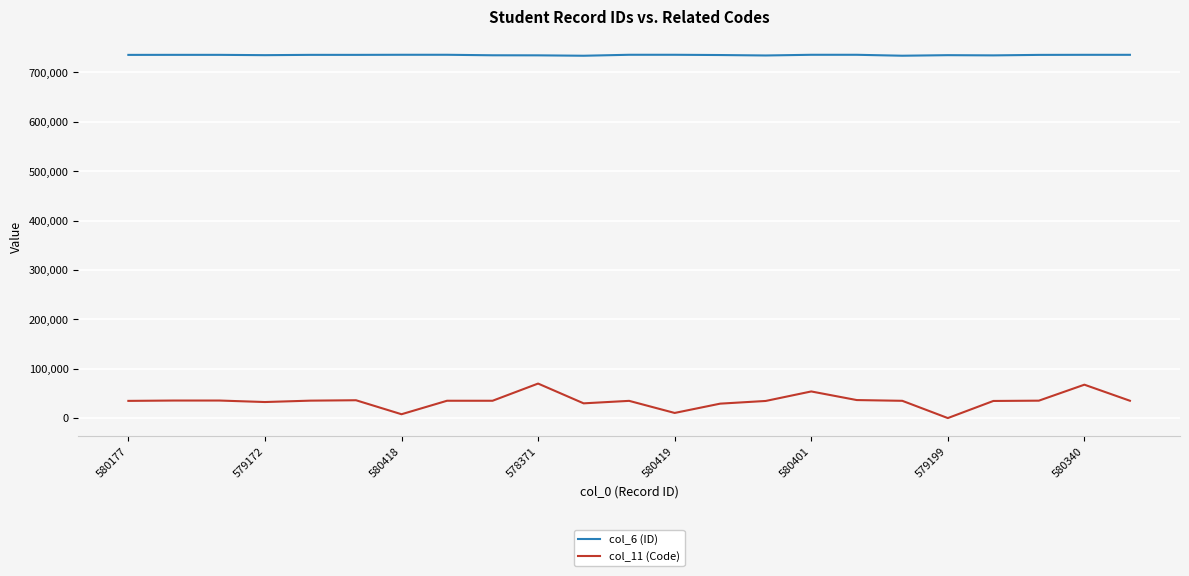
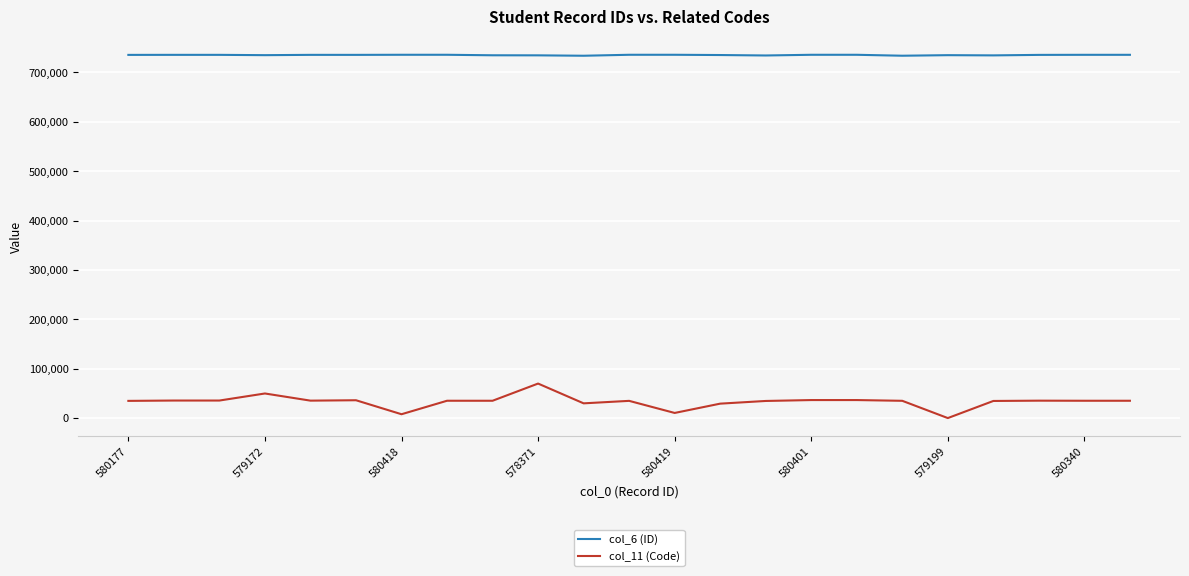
  {
    "col_6 (ID)": {
      "580177": "740,000",
      "579172": "740,000",
      "580418": "740,000",
      "578371": "730,000",
      "580419": "740,000",
      "580401": "740,000",
      "579199": "730,000",
      "580340": "740,000"
    },
    "col_11 (Code)": {
      "580177": "30,000",
-     "579172": "30,000",
+     "579172": "50,000",
      "580418": "10,000",
      "578371": "70,000",
      "580419": "10,000",
-     "580401": "50,000",
+     "580401": "40,000",
      "579199": "0",
-     "580340": "70,000"
+     "580340": "40,000"
    }
  }
